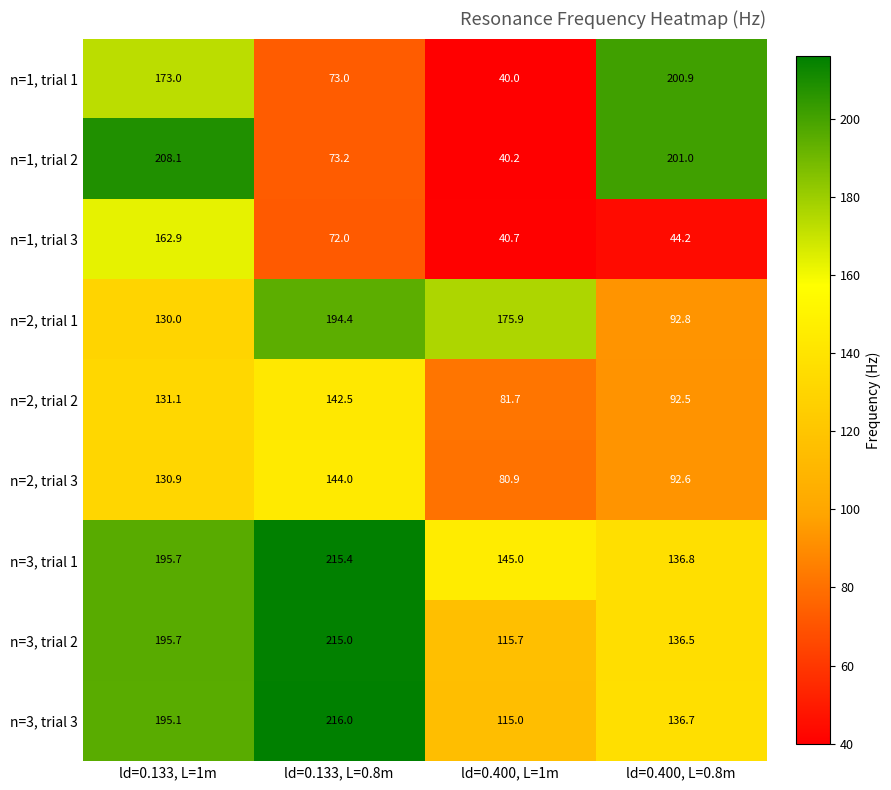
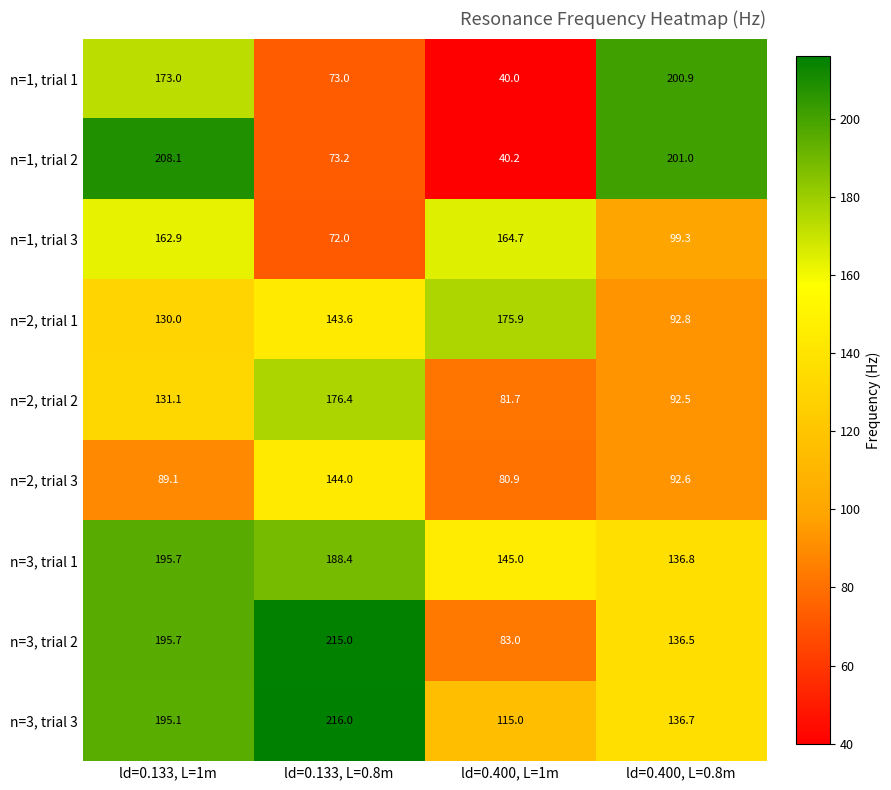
  {
    "n=1, trial 1": {
      "ld=0.133, L=1m": 173.0,
      "ld=0.133, L=0.8m": 73.0,
      "ld=0.400, L=1m": 40.0,
      "ld=0.400, L=0.8m": 200.9
    },
    "n=1, trial 2": {
      "ld=0.133, L=1m": 208.1,
      "ld=0.133, L=0.8m": 73.2,
      "ld=0.400, L=1m": 40.2,
      "ld=0.400, L=0.8m": 201.0
    },
    "n=1, trial 3": {
      "ld=0.133, L=1m": 162.9,
      "ld=0.133, L=0.8m": 72.0,
-     "ld=0.400, L=1m": 40.7,
-     "ld=0.400, L=0.8m": 44.2
+     "ld=0.400, L=1m": 164.7,
+     "ld=0.400, L=0.8m": 99.3
    },
    "n=2, trial 1": {
      "ld=0.133, L=1m": 130.0,
-     "ld=0.133, L=0.8m": 194.4,
+     "ld=0.133, L=0.8m": 143.6,
      "ld=0.400, L=1m": 175.9,
      "ld=0.400, L=0.8m": 92.8
    },
    "n=2, trial 2": {
      "ld=0.133, L=1m": 131.1,
-     "ld=0.133, L=0.8m": 142.5,
+     "ld=0.133, L=0.8m": 176.4,
      "ld=0.400, L=1m": 81.7,
      "ld=0.400, L=0.8m": 92.5
    },
    "n=2, trial 3": {
-     "ld=0.133, L=1m": 130.9,
+     "ld=0.133, L=1m": 89.1,
      "ld=0.133, L=0.8m": 144.0,
      "ld=0.400, L=1m": 80.9,
      "ld=0.400, L=0.8m": 92.6
    },
    "n=3, trial 1": {
      "ld=0.133, L=1m": 195.7,
-     "ld=0.133, L=0.8m": 215.4,
+     "ld=0.133, L=0.8m": 188.4,
      "ld=0.400, L=1m": 145.0,
      "ld=0.400, L=0.8m": 136.8
    },
    "n=3, trial 2": {
      "ld=0.133, L=1m": 195.7,
      "ld=0.133, L=0.8m": 215.0,
-     "ld=0.400, L=1m": 115.7,
+     "ld=0.400, L=1m": 83.0,
      "ld=0.400, L=0.8m": 136.5
    },
    "n=3, trial 3": {
      "ld=0.133, L=1m": 195.1,
      "ld=0.133, L=0.8m": 216.0,
      "ld=0.400, L=1m": 115.0,
      "ld=0.400, L=0.8m": 136.7
    }
  }
